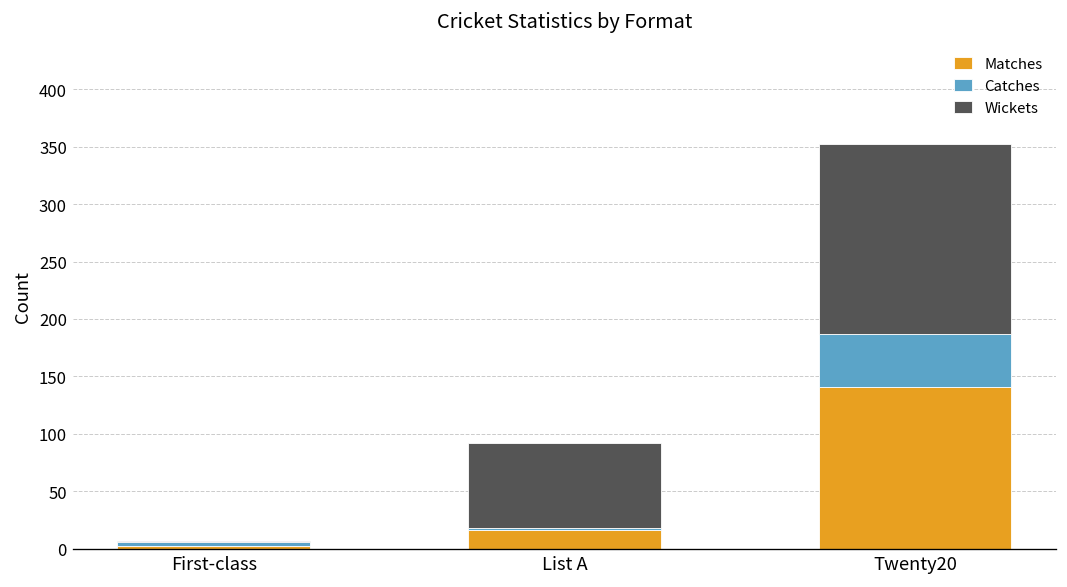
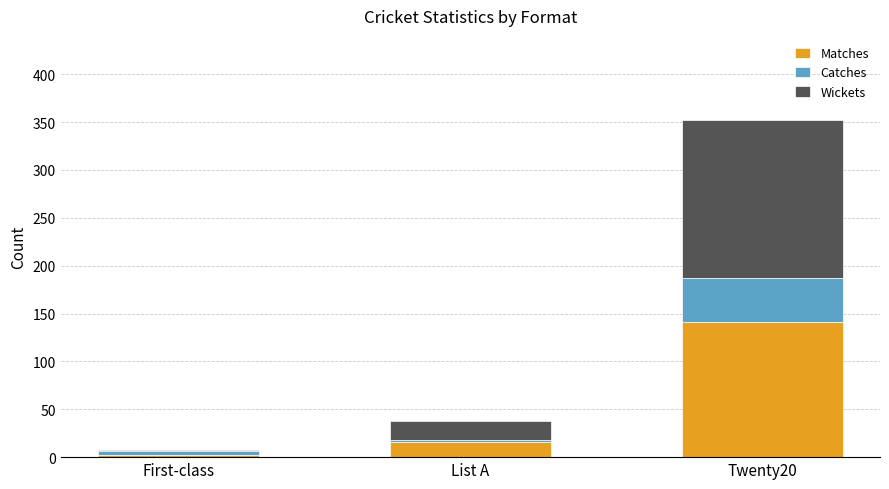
  {
    "Matches": {
      "List A": 20,
      "Twenty20": 140
    },
    "Catches": {
      "First-class": 0,
      "Twenty20": 50
    },
    "Wickets": {
-     "List A": 70,
+     "List A": 20,
      "Twenty20": 170
    }
  }
